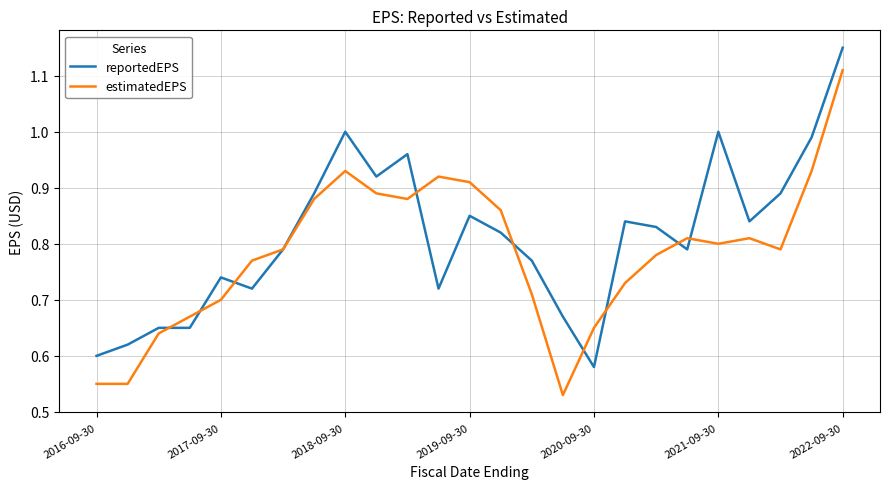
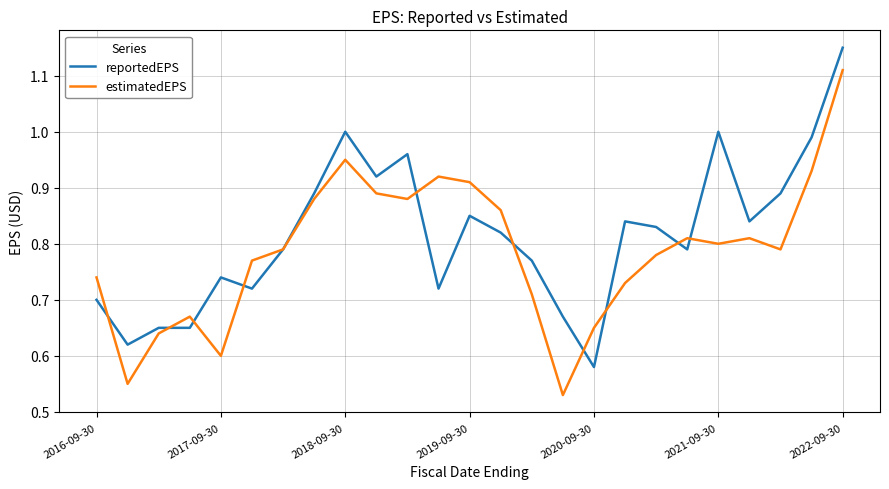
  {
    "reportedEPS": {
-     "2016-09-30": 0.6,
+     "2016-09-30": 0.7,
      "2017-09-30": 0.74,
      "2018-09-30": 1.0,
      "2019-09-30": 0.85,
      "2020-09-30": 0.58,
      "2021-09-30": 1.0,
      "2022-09-30": 1.15
    },
    "estimatedEPS": {
-     "2016-09-30": 0.55,
-     "2017-09-30": 0.7,
-     "2018-09-30": 0.93,
+     "2016-09-30": 0.74,
+     "2017-09-30": 0.6,
+     "2018-09-30": 0.95,
      "2019-09-30": 0.91,
      "2020-09-30": 0.65,
      "2021-09-30": 0.80,
      "2022-09-30": 1.11
    }
  }
